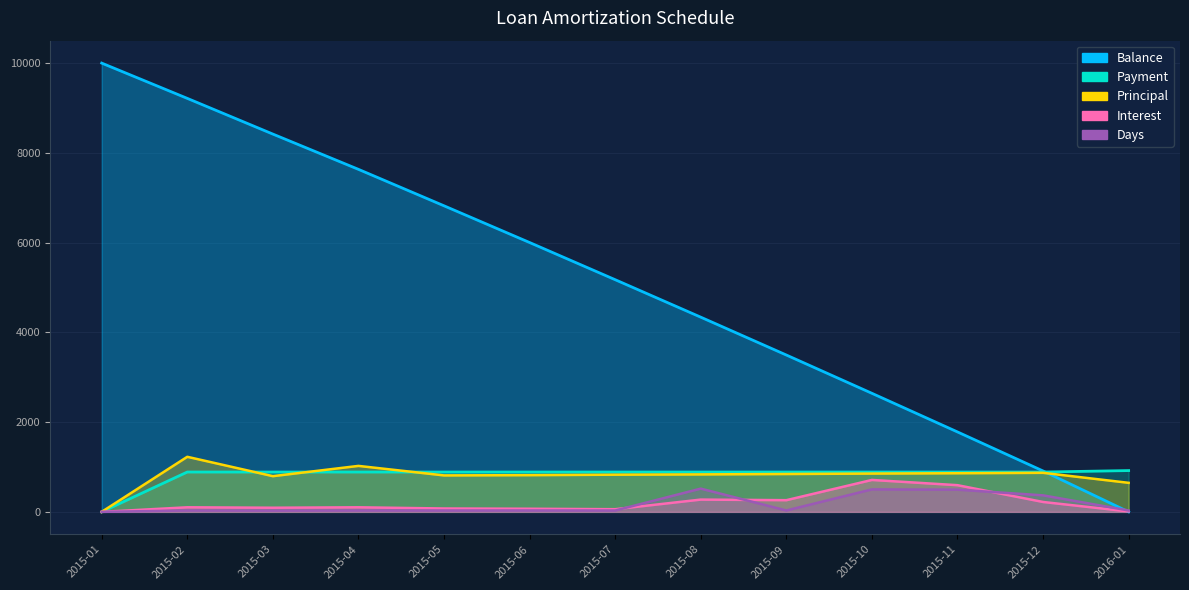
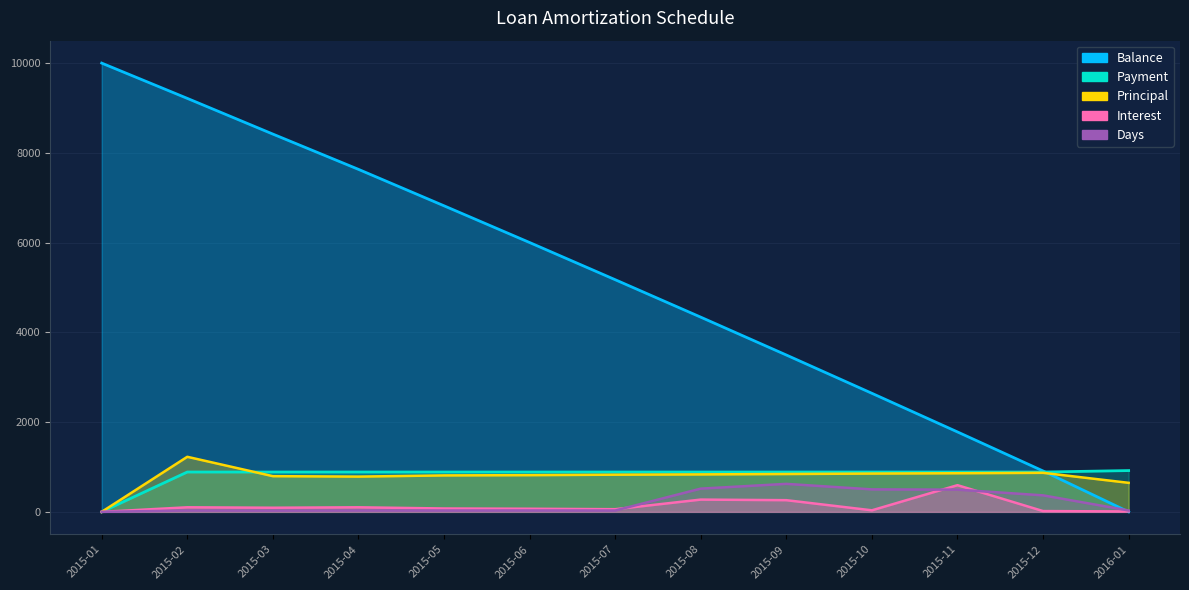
  {
    "Principal": {
      "2015-02": 1200,
      "2015-03": 800,
-     "2015-04": 1000,
+     "2015-04": 800,
      "2015-05": 800,
      "2015-06": 800,
      "2015-07": 800,
      "2016-01": 600
    },
    "Interest": {
      "2015-02": 100,
      "2015-03": 100,
      "2015-04": 100,
      "2015-08": 300,
      "2015-09": 300,
-     "2015-10": 700,
+     "2015-10": 0,
      "2015-11": 600,
-     "2015-12": 200
+     "2015-12": 0
    },
    "Days": {
      "2015-02": 0,
      "2015-03": 0,
      "2015-04": 0,
      "2015-08": 500,
-     "2015-09": 0,
+     "2015-09": 600,
      "2015-10": 500,
      "2015-11": 500,
      "2015-12": 400
    }
  }
